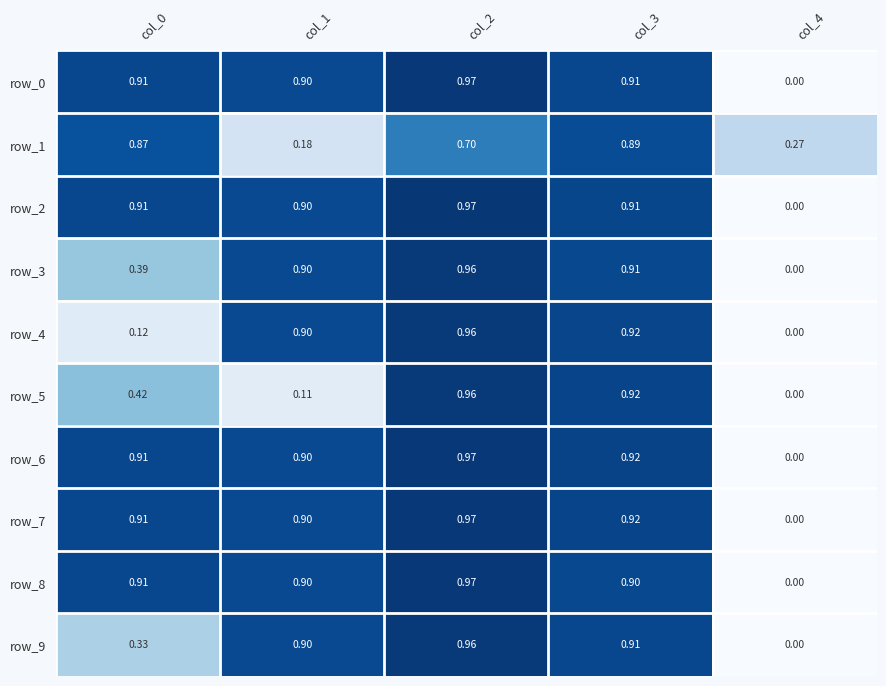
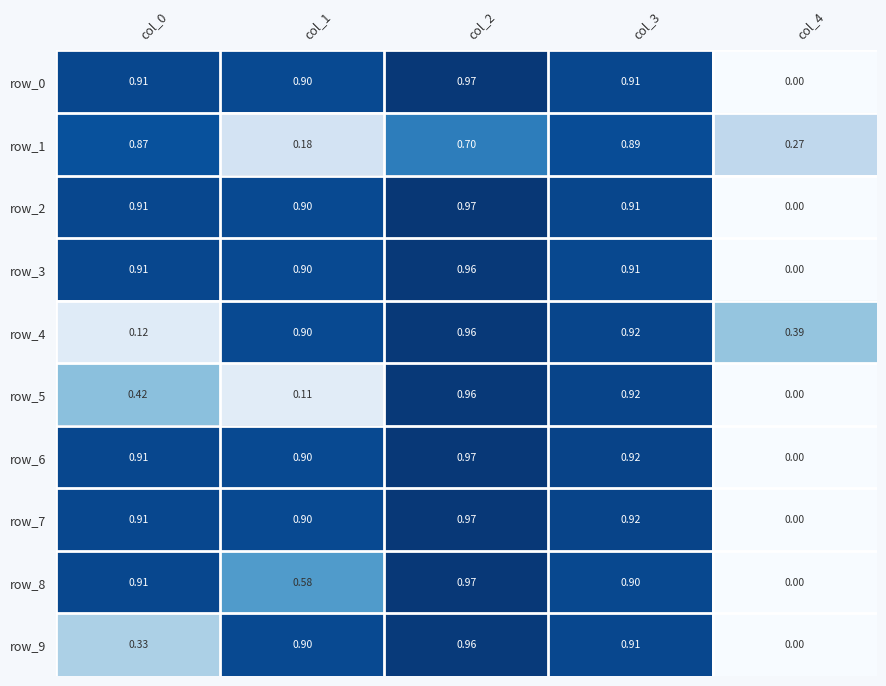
  {
    "row_0": {
      "col_0": 0.91,
      "col_1": 0.90,
      "col_2": 0.97,
      "col_3": 0.91,
      "col_4": 0.00
    },
    "row_1": {
      "col_0": 0.87,
      "col_1": 0.18,
      "col_2": 0.70,
      "col_3": 0.89,
      "col_4": 0.27
    },
    "row_2": {
      "col_0": 0.91,
      "col_1": 0.90,
      "col_2": 0.97,
      "col_3": 0.91,
      "col_4": 0.00
    },
    "row_3": {
-     "col_0": 0.39,
+     "col_0": 0.91,
      "col_1": 0.90,
      "col_2": 0.96,
      "col_3": 0.91,
      "col_4": 0.00
    },
    "row_4": {
      "col_0": 0.12,
      "col_1": 0.90,
      "col_2": 0.96,
      "col_3": 0.92,
-     "col_4": 0.00
+     "col_4": 0.39
    },
    "row_5": {
      "col_0": 0.42,
      "col_1": 0.11,
      "col_2": 0.96,
      "col_3": 0.92,
      "col_4": 0.00
    },
    "row_6": {
      "col_0": 0.91,
      "col_1": 0.90,
      "col_2": 0.97,
      "col_3": 0.92,
      "col_4": 0.00
    },
    "row_7": {
      "col_0": 0.91,
      "col_1": 0.90,
      "col_2": 0.97,
      "col_3": 0.92,
      "col_4": 0.00
    },
    "row_8": {
      "col_0": 0.91,
-     "col_1": 0.90,
+     "col_1": 0.58,
      "col_2": 0.97,
      "col_3": 0.90,
      "col_4": 0.00
    },
    "row_9": {
      "col_0": 0.33,
      "col_1": 0.90,
      "col_2": 0.96,
      "col_3": 0.91,
      "col_4": 0.00
    }
  }
